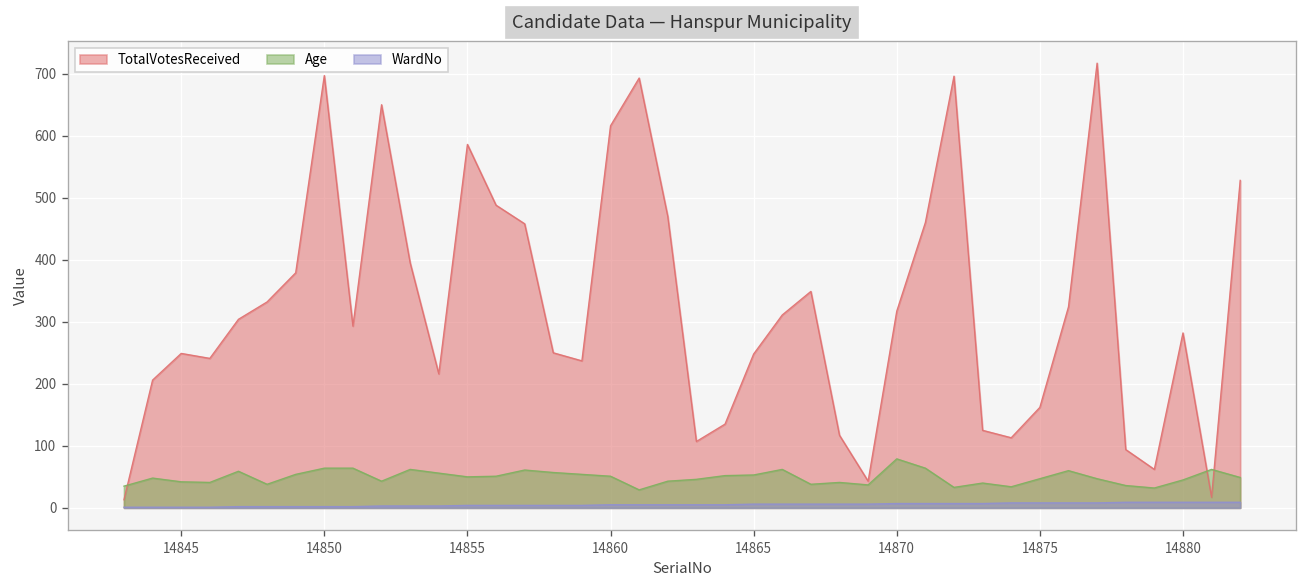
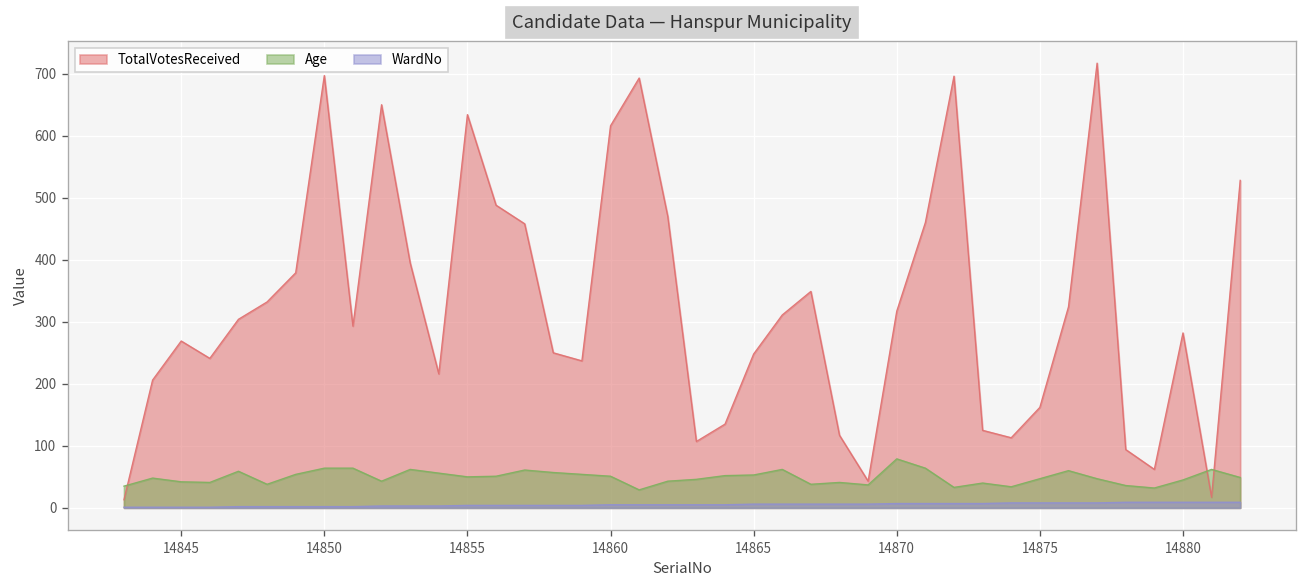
  {
    "TotalVotesReceived": {
-     "14845": 250,
+     "14845": 270,
      "14850": 700,
-     "14855": 590,
+     "14855": 630,
      "14860": 620,
      "14865": 250,
      "14870": 320,
      "14875": 160,
      "14880": 280
    },
    "Age": {
      "14845": 40,
      "14850": 60,
      "14855": 50,
      "14860": 50,
      "14865": 50,
      "14870": 80,
      "14875": 50,
      "14880": 50
    },
    "WardNo": {
      "14845": 0,
      "14850": 0,
      "14855": 0,
      "14860": 10,
      "14865": 10,
      "14870": 10,
      "14875": 10,
      "14880": 10
    }
  }
